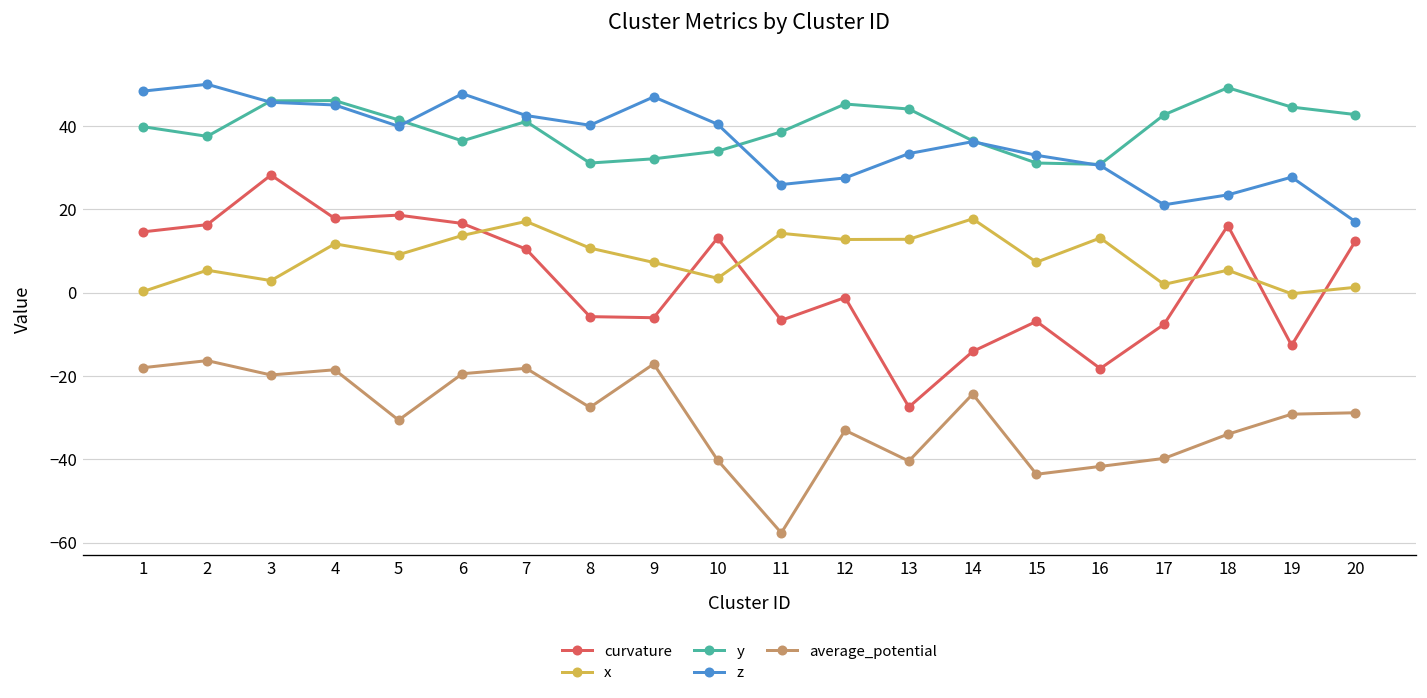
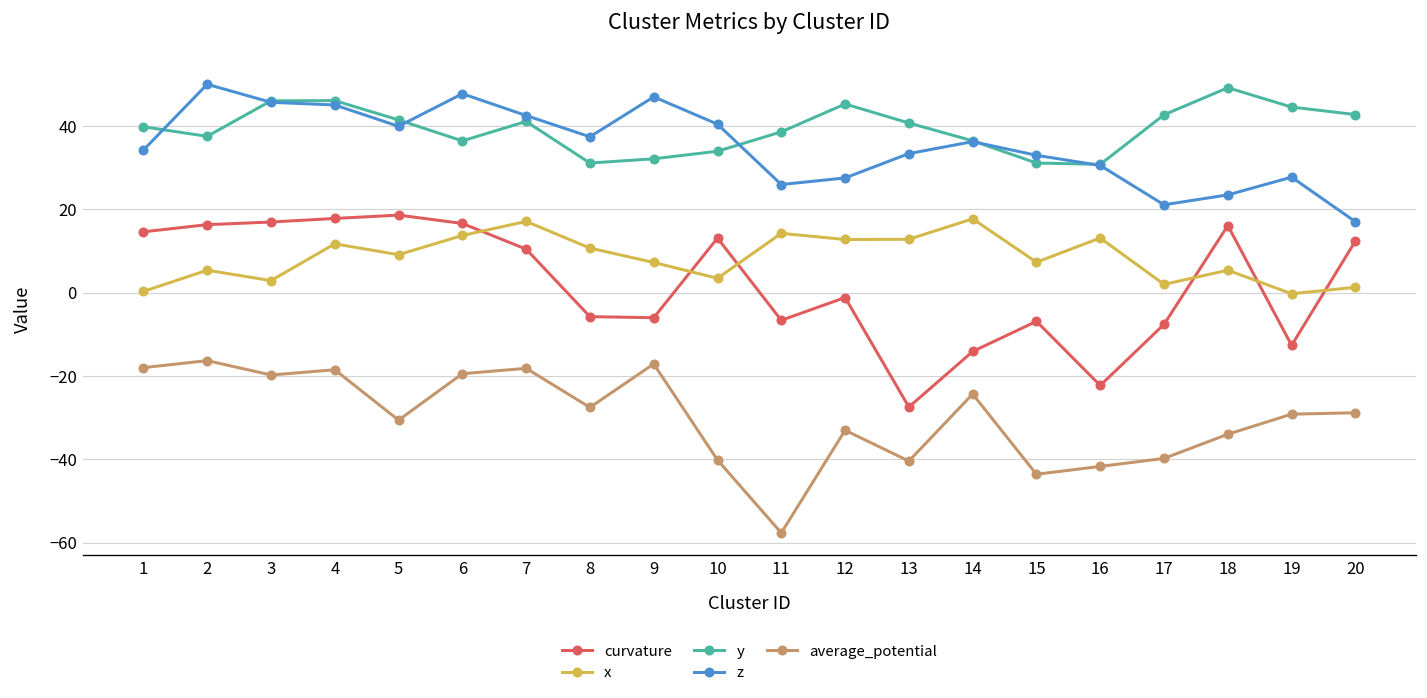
  {
    "curvature": {
      "1": 15,
      "2": 16,
-     "3": 28,
+     "3": 17,
      "4": 18,
      "5": 19,
      "6": 17,
      "7": 10,
      "8": -6,
      "9": -6,
      "10": 13,
      "11": -7,
      "12": -1,
      "13": -27,
      "14": -14,
      "15": -7,
-     "16": -18,
+     "16": -22,
      "17": -8,
      "18": 16,
      "19": -13,
      "20": 12
    },
    "y": {
      "1": 40,
      "2": 38,
      "4": 46,
      "5": 41,
      "6": 36,
      "7": 41,
      "8": 31,
      "9": 32,
      "10": 34,
      "11": 39,
      "12": 45,
-     "13": 44,
+     "13": 41,
      "15": 31,
      "17": 43,
      "18": 49,
      "19": 45,
      "20": 43
    },
    "z": {
-     "1": 48,
+     "1": 34,
      "2": 50,
      "4": 45,
      "5": 40,
      "6": 48,
      "7": 43,
-     "8": 40,
+     "8": 37,
      "9": 47,
      "10": 40,
      "11": 26,
      "12": 28,
      "13": 33,
      "15": 33,
      "17": 21,
      "18": 23,
      "19": 28,
      "20": 17
    }
  }
